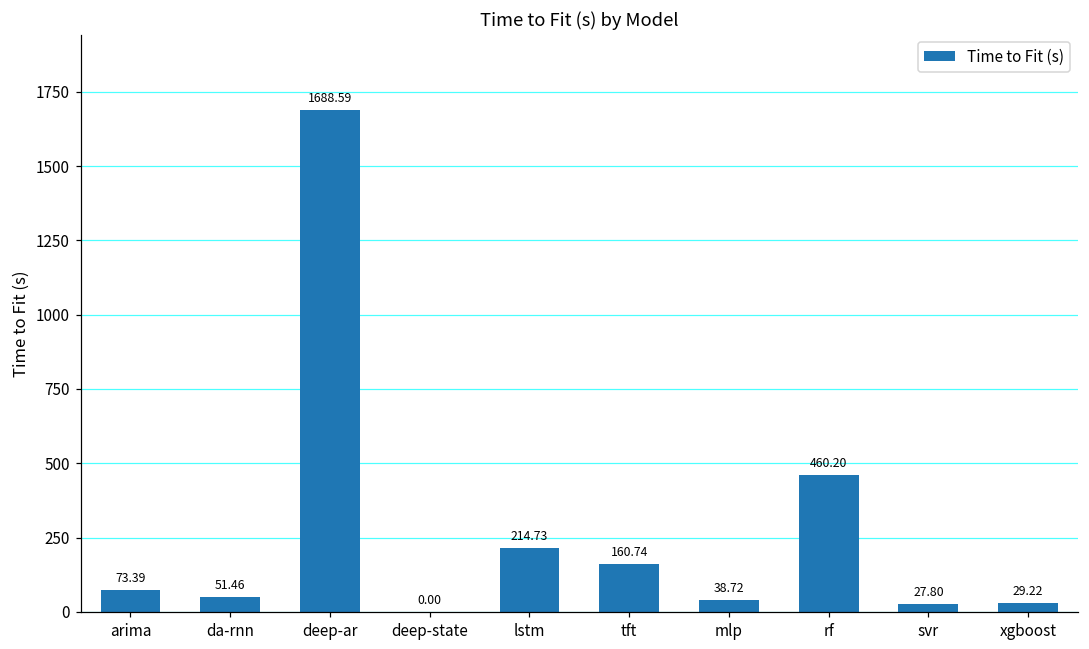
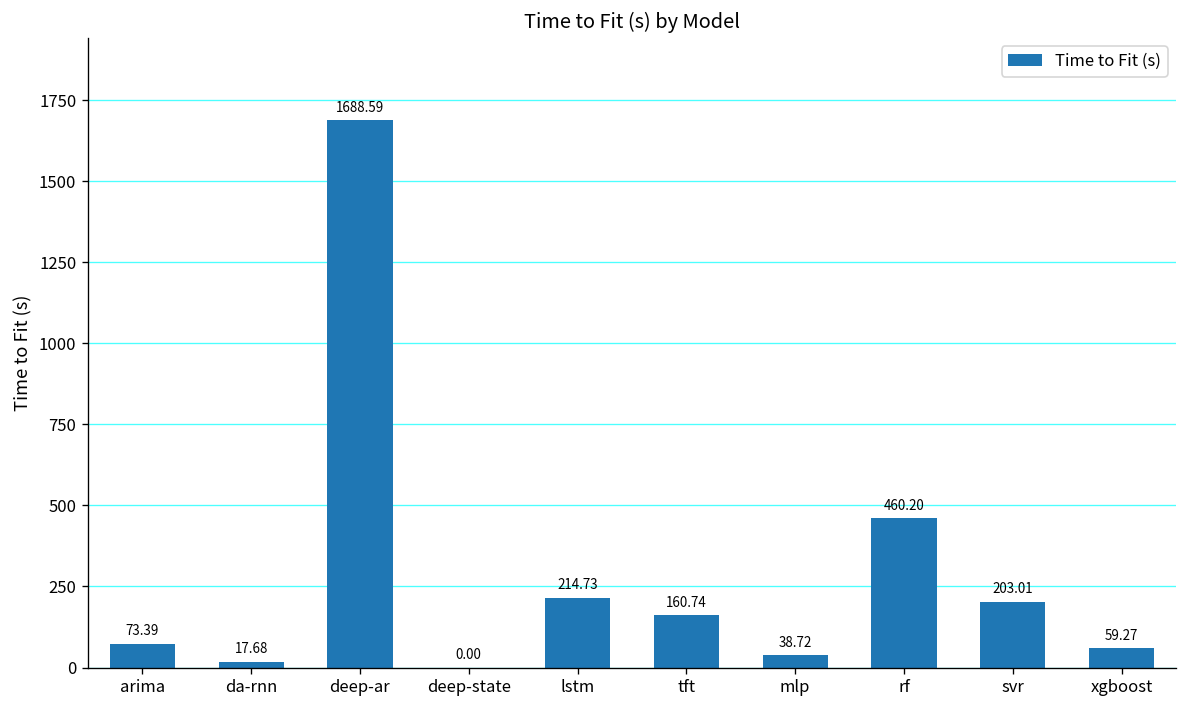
  {
    "arima": 73.39,
-   "da-rnn": 51.46,
+   "da-rnn": 17.68,
    "deep-ar": 1688.59,
    "deep-state": 0.00,
    "lstm": 214.73,
    "tft": 160.74,
    "mlp": 38.72,
    "rf": 460.20,
-   "svr": 27.80,
-   "xgboost": 29.22
+   "svr": 203.01,
+   "xgboost": 59.27
  }
